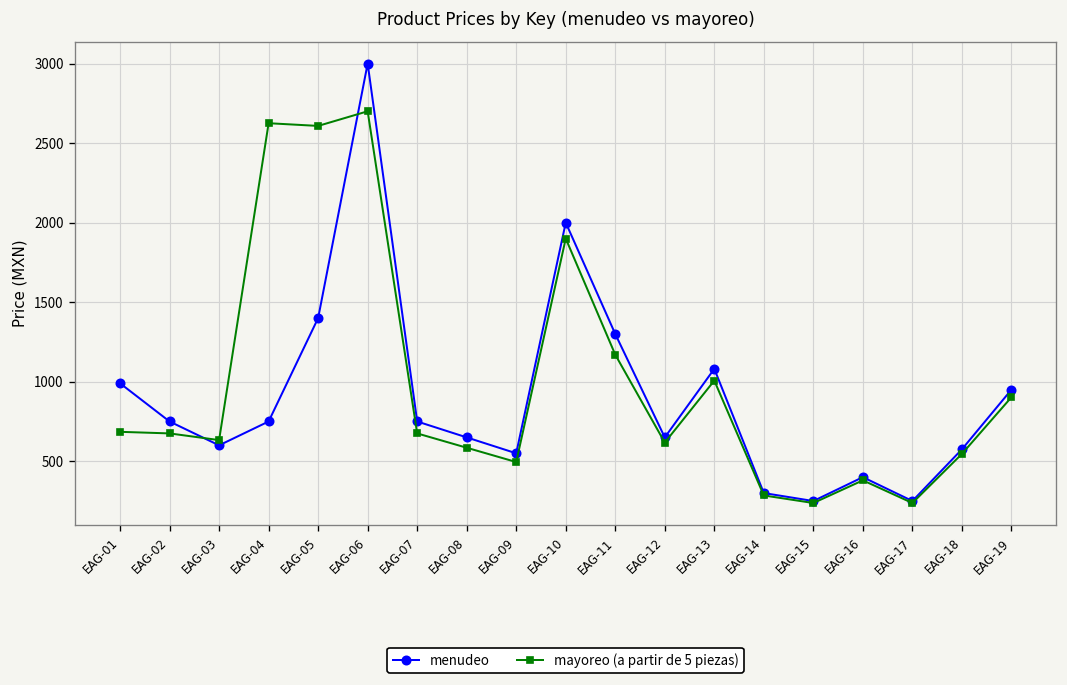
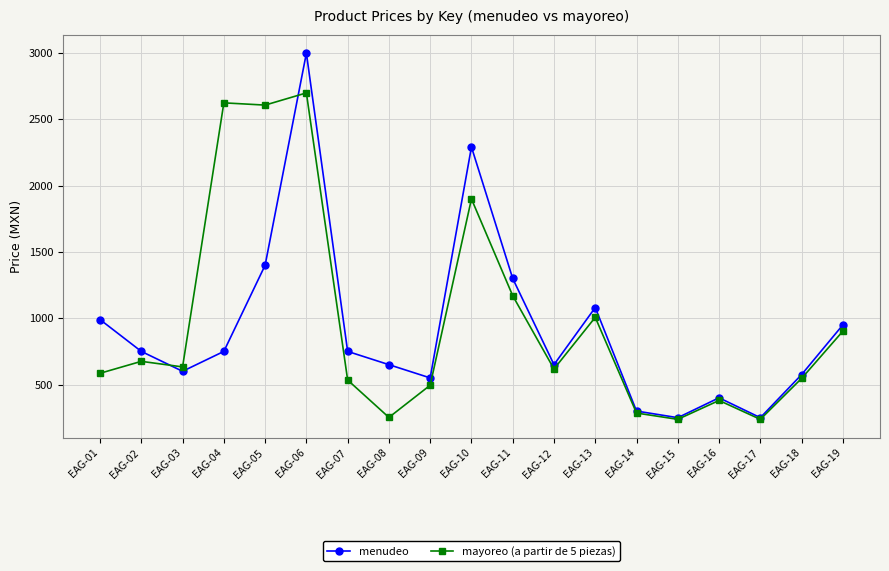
  {
    "menudeo": {
      "EAG-01": 990,
      "EAG-02": 750,
      "EAG-03": 600,
      "EAG-04": 750,
      "EAG-05": 1400,
      "EAG-06": 3000,
      "EAG-07": 750,
      "EAG-08": 650,
      "EAG-09": 550,
-     "EAG-10": 2000,
+     "EAG-10": 2290,
      "EAG-11": 1300,
      "EAG-12": 650,
      "EAG-13": 1080,
      "EAG-16": 400,
      "EAG-18": 580,
      "EAG-19": 950
    },
    "mayoreo (a partir de 5 piezas)": {
-     "EAG-01": 690,
+     "EAG-01": 590,
      "EAG-02": 680,
      "EAG-03": 630,
      "EAG-04": 2630,
      "EAG-05": 2610,
      "EAG-06": 2700,
-     "EAG-07": 680,
-     "EAG-08": 590,
+     "EAG-07": 530,
+     "EAG-08": 250,
      "EAG-09": 500,
      "EAG-10": 1900,
      "EAG-11": 1170,
      "EAG-12": 620,
      "EAG-13": 1010,
      "EAG-16": 380,
      "EAG-18": 550,
      "EAG-19": 900
    }
  }
